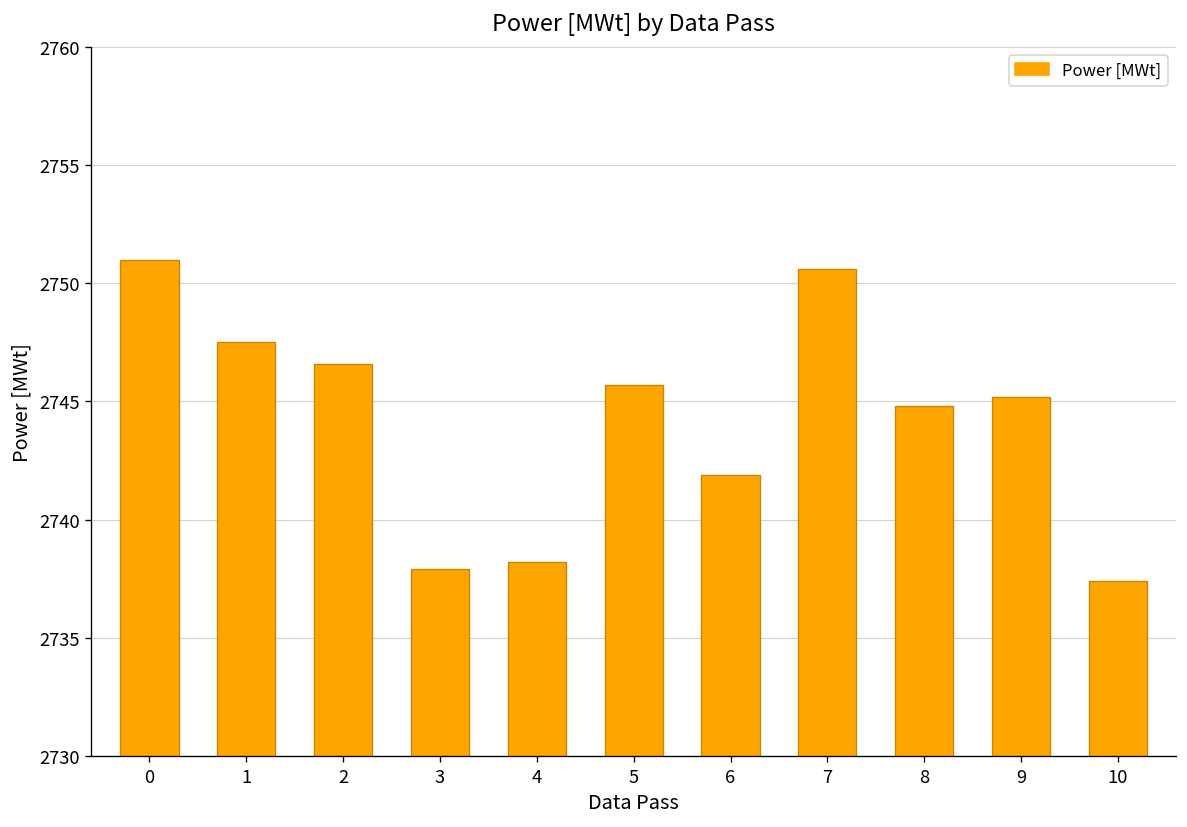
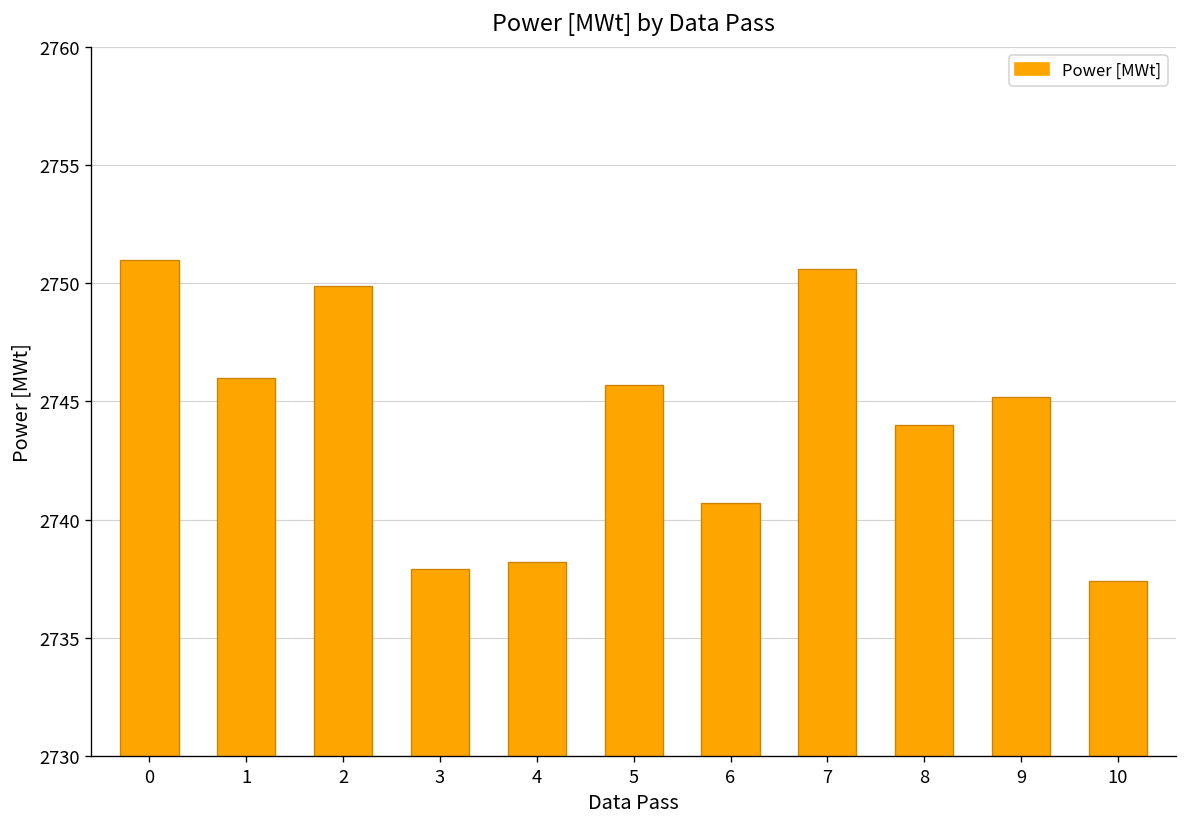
  {
    "0": 2751.0,
-   "1": 2747.5,
-   "2": 2746.6,
+   "1": 2746.0,
+   "2": 2749.9,
    "3": 2737.9,
    "4": 2738.2,
    "5": 2745.7,
-   "6": 2741.9,
+   "6": 2740.7,
    "7": 2750.6,
-   "8": 2744.8,
+   "8": 2744.0,
    "9": 2745.2,
    "10": 2737.4
  }
